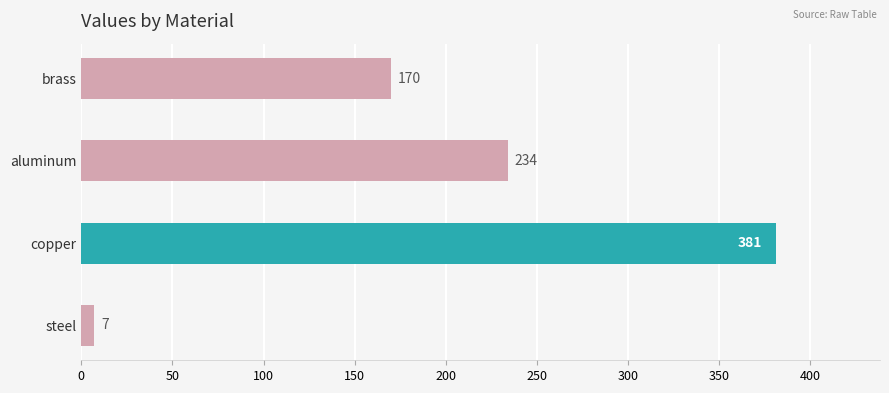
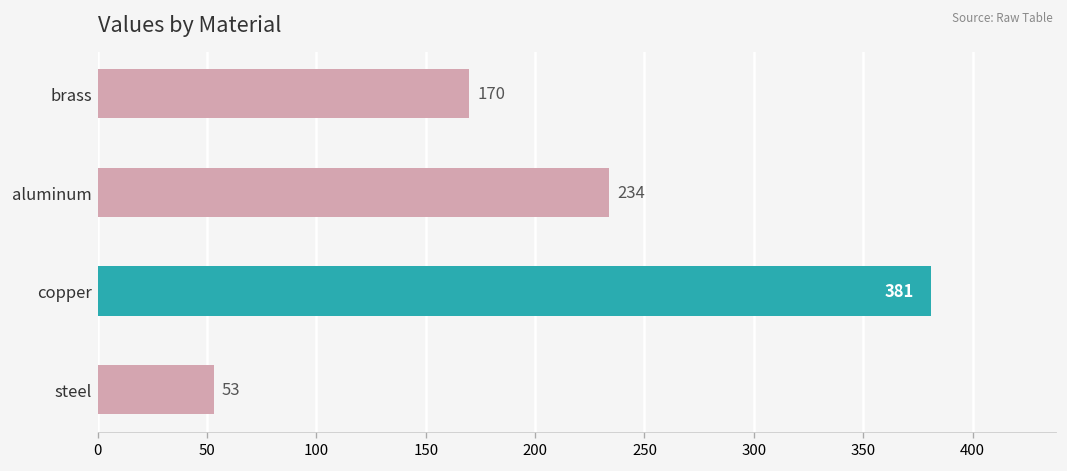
  {
    "brass": 170,
    "aluminum": 234,
    "copper": 381,
-   "steel": 7
+   "steel": 53
  }
